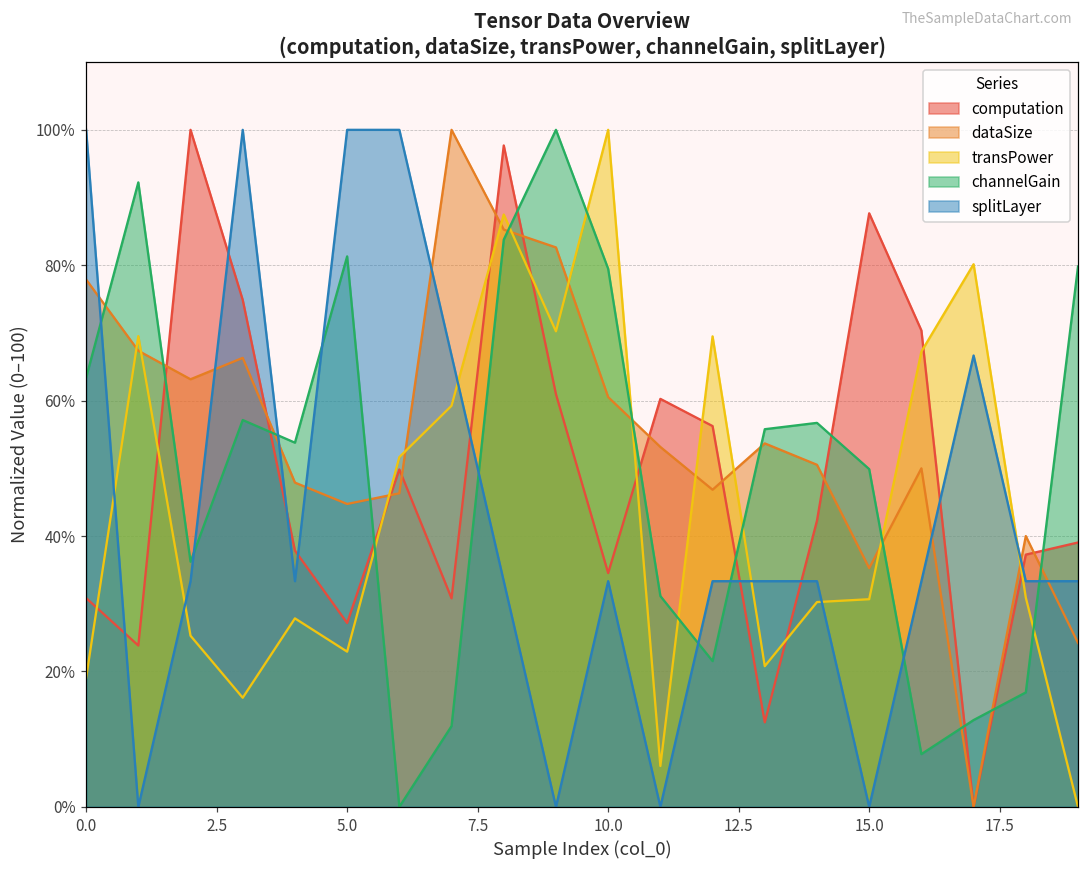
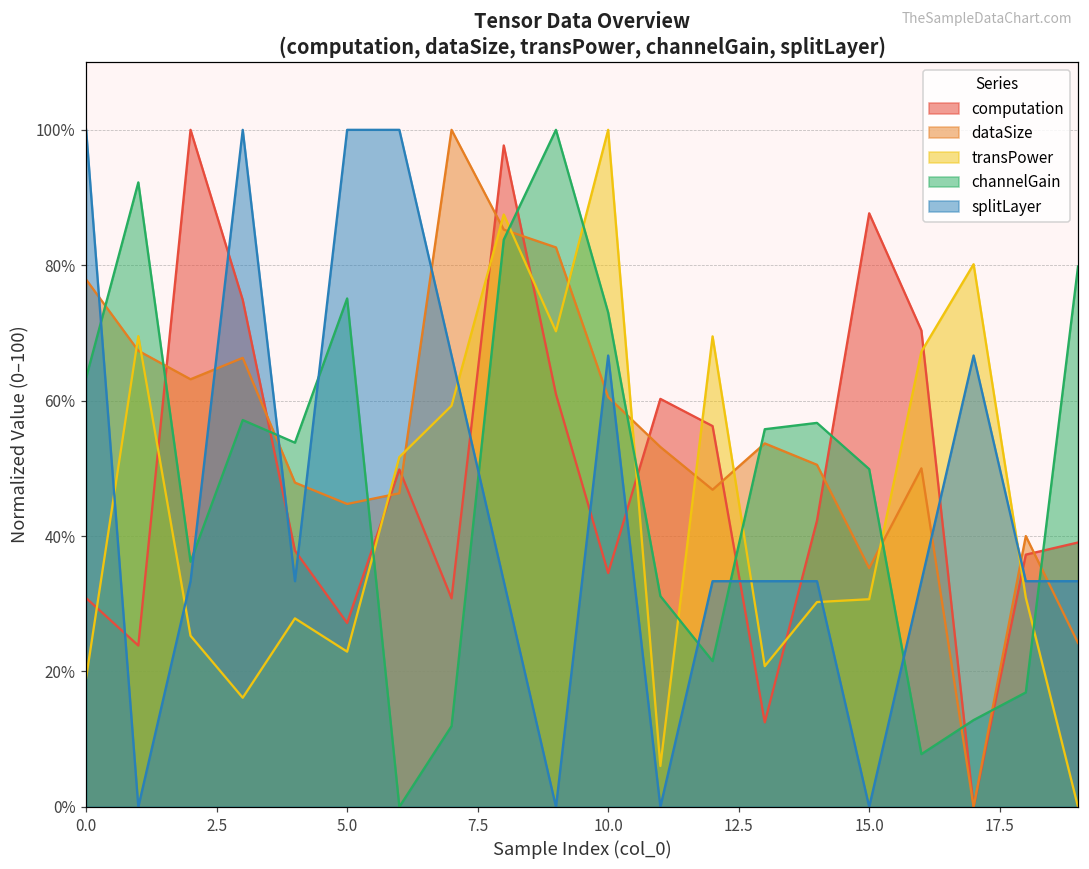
  {
    "channelGain": {
      "0.0": "63%",
-     "5.0": "81%",
-     "10.0": "79%",
+     "5.0": "75%",
+     "10.0": "73%",
      "15.0": "50%"
    },
    "splitLayer": {
      "0.0": "100%",
      "5.0": "100%",
-     "10.0": "33%",
+     "10.0": "67%",
      "15.0": "0%"
    }
  }
